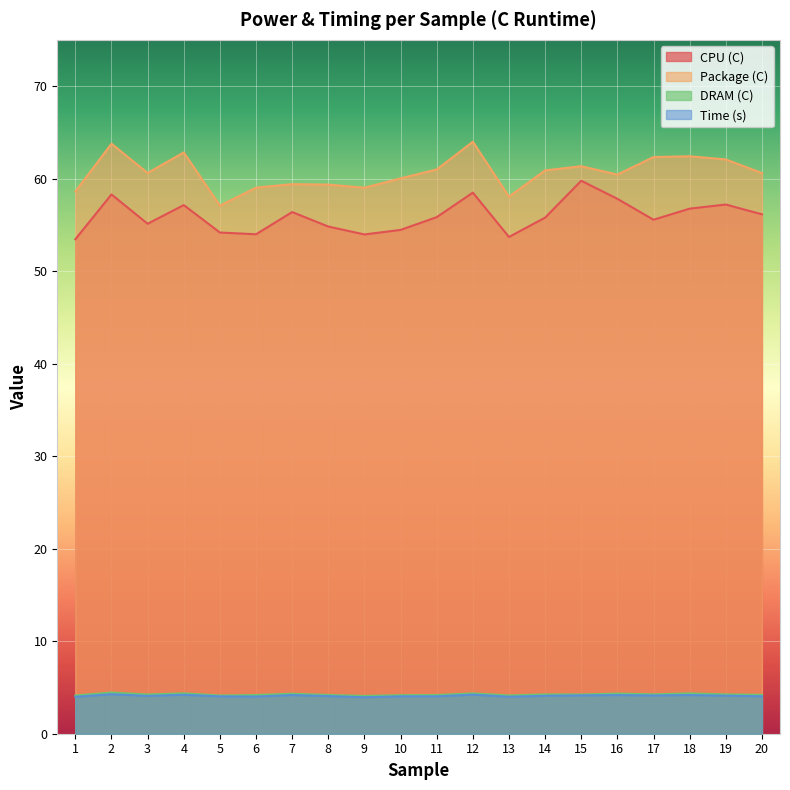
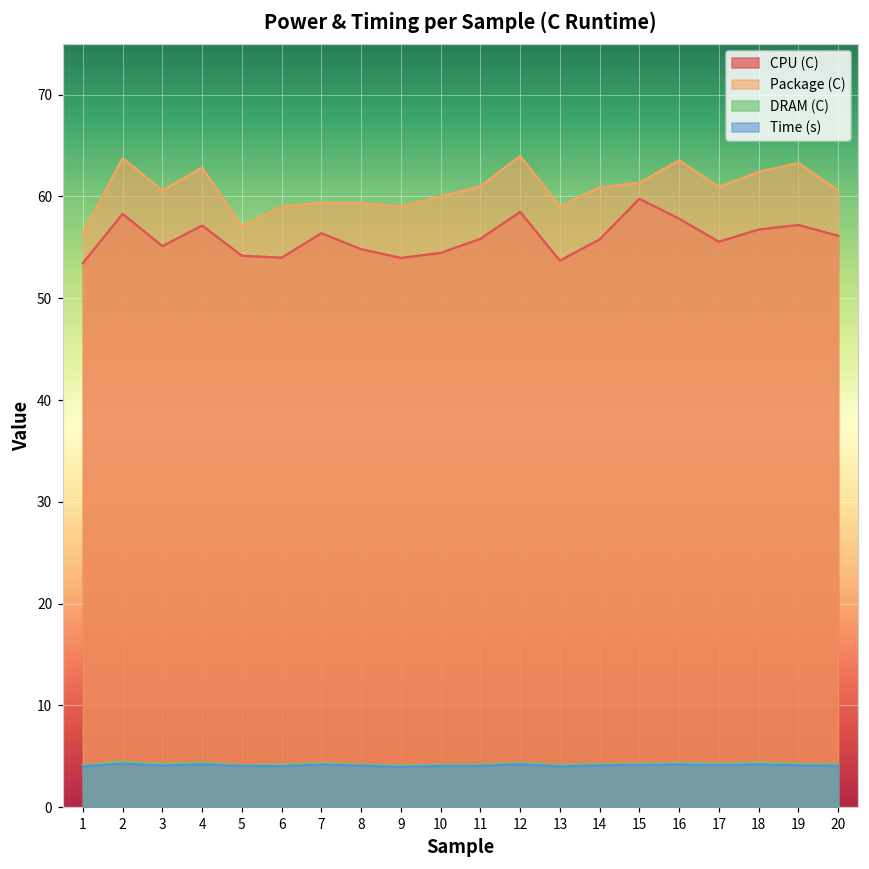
  {
    "CPU (C)": {
      "1": 53,
      "2": 58,
      "3": 55,
      "4": 57,
      "5": 54,
      "6": 54,
      "7": 56,
      "8": 55,
      "9": 54,
      "10": 54,
      "11": 56,
      "12": 58,
      "13": 54,
      "14": 56,
      "15": 60,
      "16": 58,
      "17": 56,
      "18": 57,
      "19": 57,
      "20": 56
    },
    "Package (C)": {
-     "1": 59,
+     "1": 56,
      "2": 64,
      "3": 61,
      "4": 63,
      "5": 57,
      "6": 59,
      "7": 59,
      "8": 59,
      "9": 59,
      "10": 60,
      "11": 61,
      "12": 64,
-     "13": 58,
+     "13": 59,
      "14": 61,
      "15": 61,
-     "16": 60,
-     "17": 62,
+     "16": 64,
+     "17": 61,
      "18": 62,
-     "19": 62,
+     "19": 63,
      "20": 61
    }
  }
